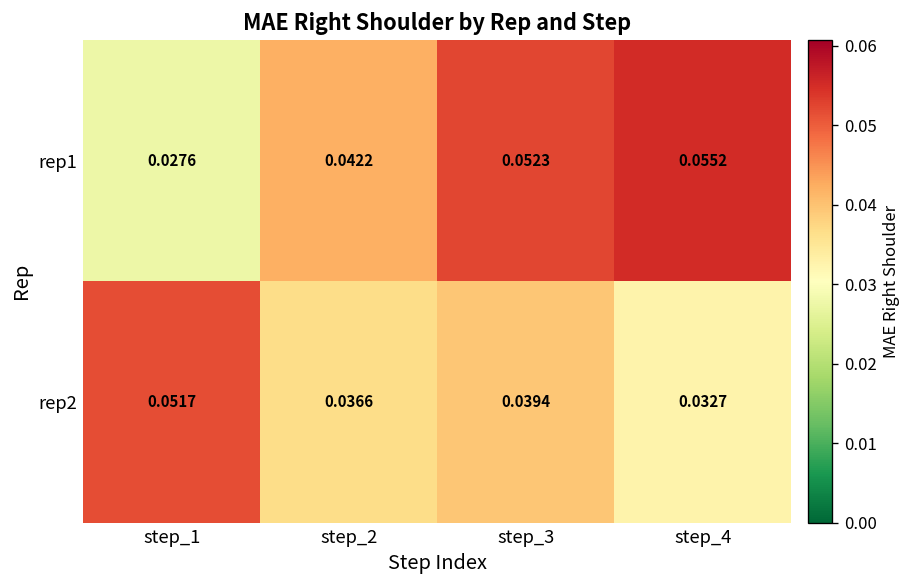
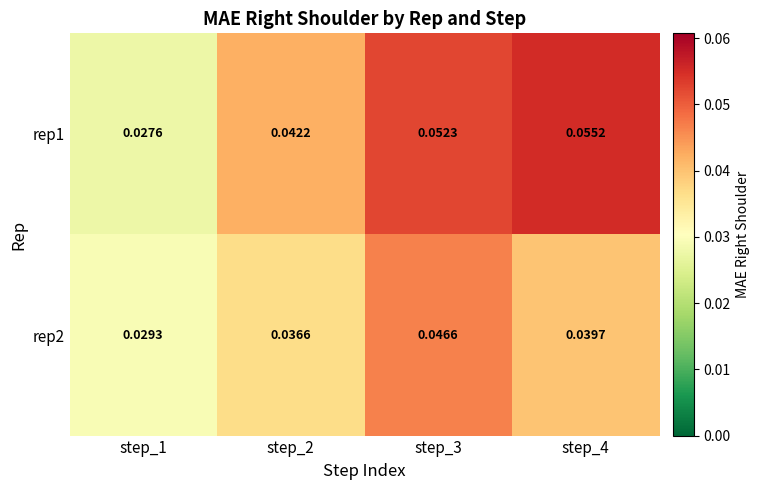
  {
    "rep1": {
      "step_1": 0.0276,
      "step_2": 0.0422,
      "step_3": 0.0523,
      "step_4": 0.0552
    },
    "rep2": {
-     "step_1": 0.0517,
+     "step_1": 0.0293,
      "step_2": 0.0366,
-     "step_3": 0.0394,
-     "step_4": 0.0327
+     "step_3": 0.0466,
+     "step_4": 0.0397
    }
  }
